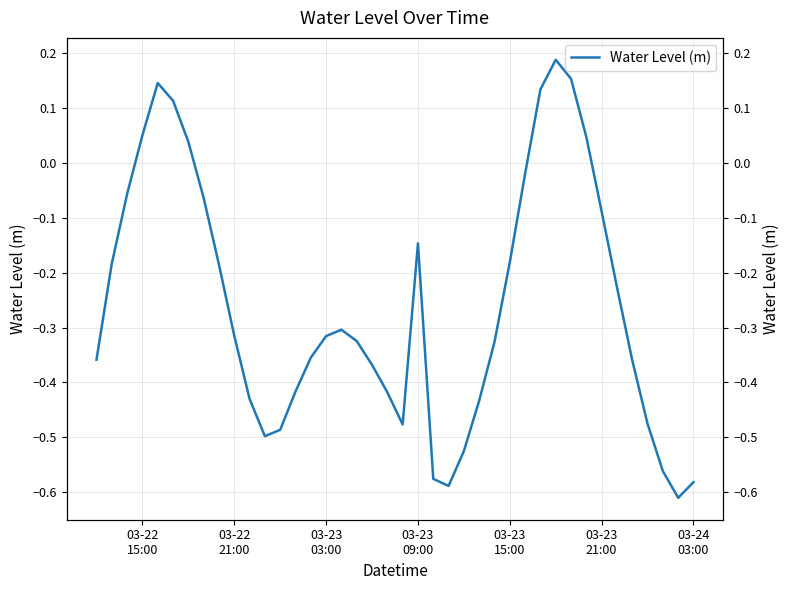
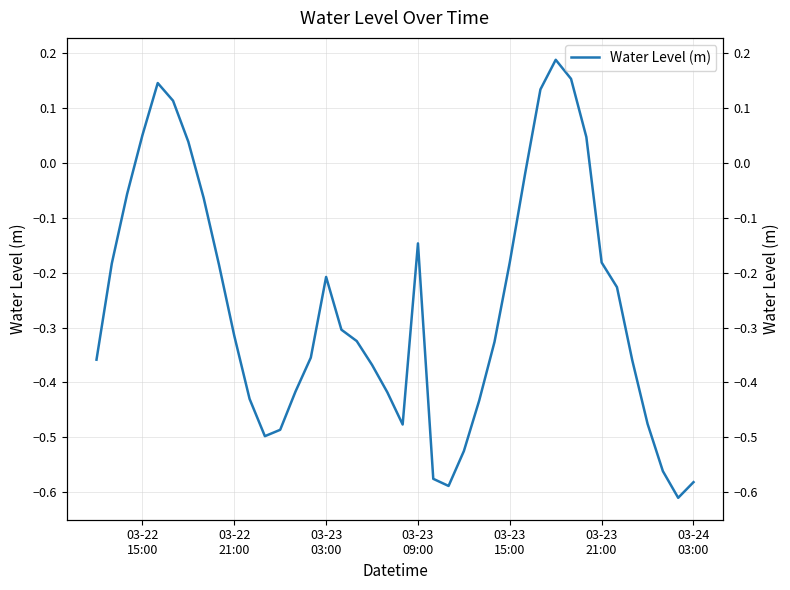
  {
    "03-22 15:00": 0.05,
    "03-22 21:00": -0.31,
-   "03-23 03:00": -0.32,
+   "03-23 03:00": -0.21,
    "03-23 09:00": -0.15,
    "03-23 15:00": -0.18,
-   "03-23 21:00": -0.09,
+   "03-23 21:00": -0.18,
    "03-24 03:00": -0.58
  }
